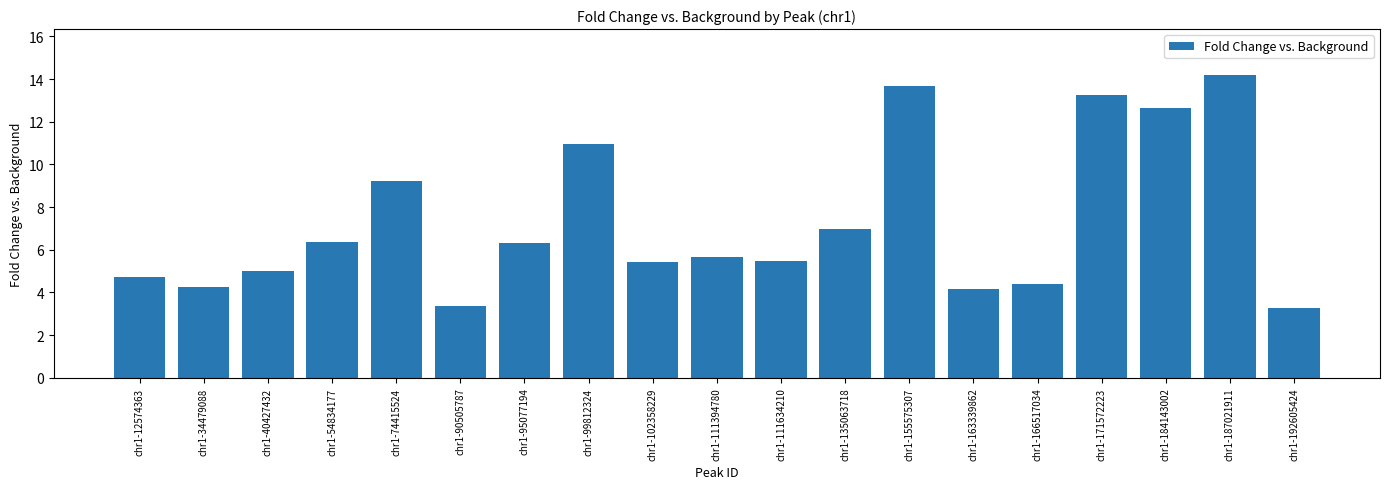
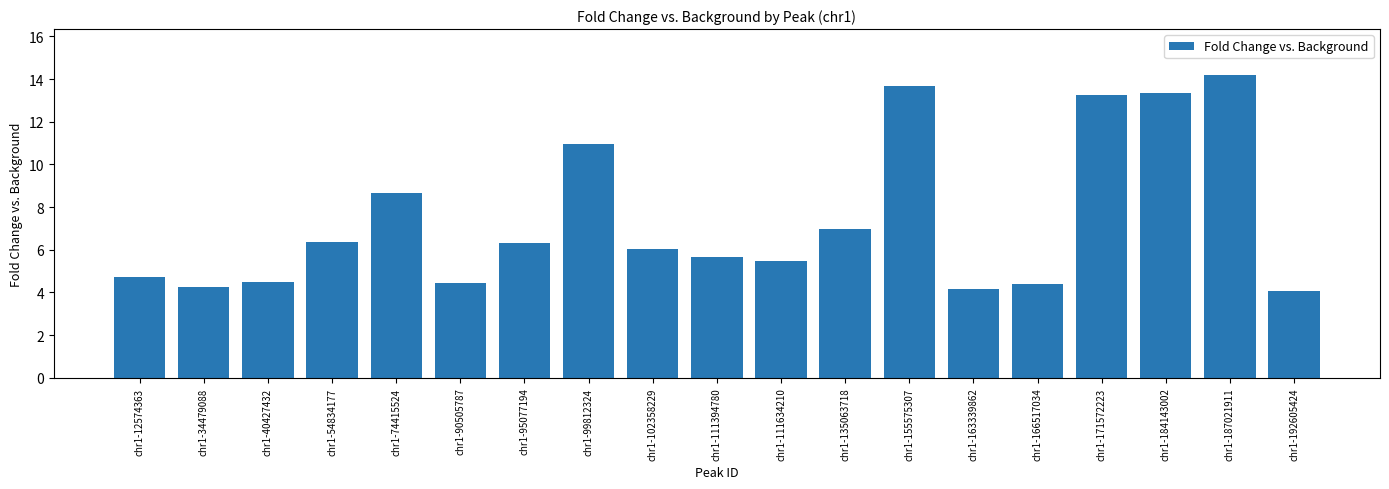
  {
    "chr1-12574363": 4.7,
    "chr1-34479088": 4.3,
-   "chr1-40427432": 5.0,
+   "chr1-40427432": 4.5,
    "chr1-54834177": 6.4,
-   "chr1-74415524": 9.2,
-   "chr1-90505787": 3.4,
+   "chr1-74415524": 8.7,
+   "chr1-90505787": 4.4,
    "chr1-95077194": 6.3,
    "chr1-99812324": 11.0,
-   "chr1-102358229": 5.4,
+   "chr1-102358229": 6.1,
    "chr1-111394780": 5.7,
    "chr1-111634210": 5.5,
    "chr1-135063718": 7.0,
    "chr1-155575307": 13.7,
    "chr1-163339862": 4.2,
    "chr1-166517034": 4.4,
    "chr1-171572223": 13.2,
-   "chr1-184143002": 12.6,
+   "chr1-184143002": 13.4,
    "chr1-187021911": 14.2,
-   "chr1-192605424": 3.3
+   "chr1-192605424": 4.1
  }
